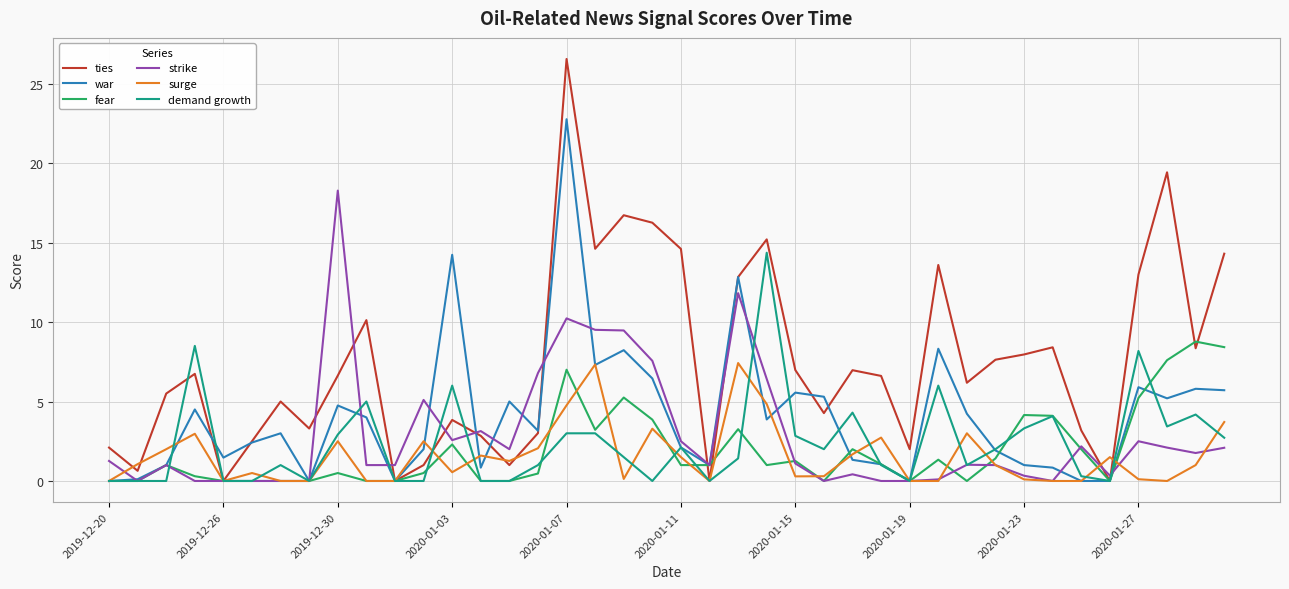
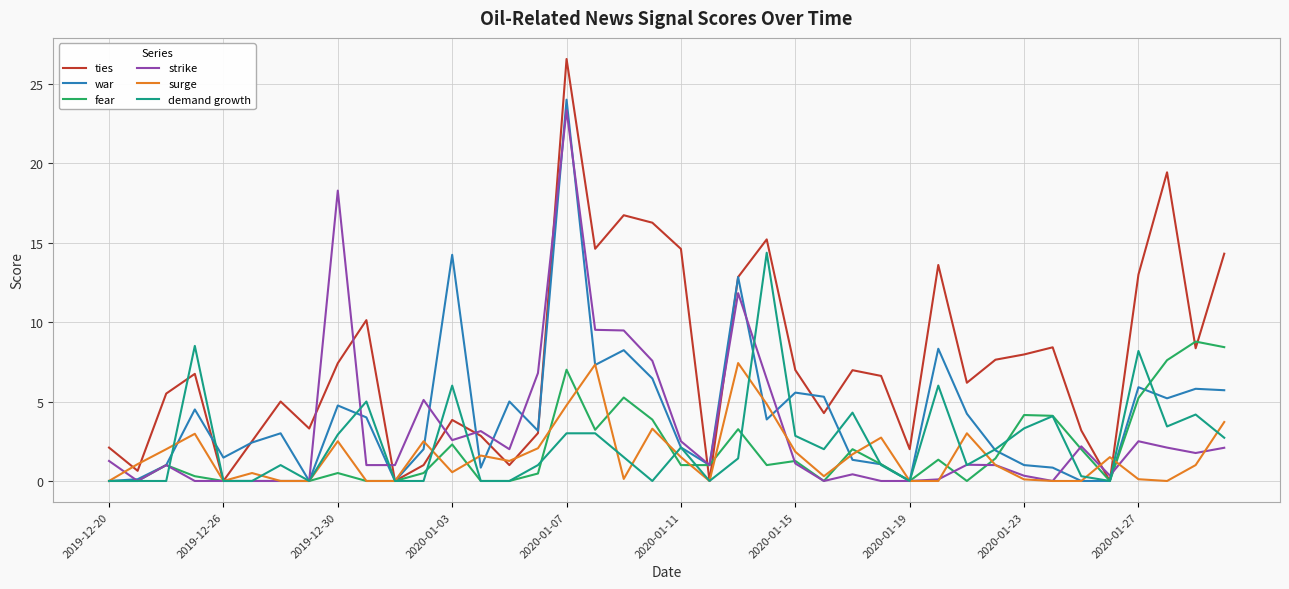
  {
    "ties": {
      "2019-12-20": 2.1,
-     "2019-12-30": 6.6,
+     "2019-12-30": 7.4,
      "2020-01-03": 3.8,
      "2020-01-07": 26.6,
      "2020-01-11": 14.6,
      "2020-01-15": 7.0,
      "2020-01-19": 2.0,
      "2020-01-23": 8.0,
      "2020-01-27": 13.0
    },
    "war": {
      "2019-12-26": 1.5,
      "2019-12-30": 4.8,
      "2020-01-03": 14.2,
-     "2020-01-07": 22.8,
+     "2020-01-07": 24.0,
      "2020-01-15": 5.6,
      "2020-01-23": 1.0,
      "2020-01-27": 5.9
    },
    "strike": {
      "2019-12-20": 1.3,
      "2019-12-30": 18.3,
      "2020-01-03": 2.6,
-     "2020-01-07": 10.2,
+     "2020-01-07": 23.3,
      "2020-01-11": 2.5,
      "2020-01-23": 0.3,
      "2020-01-27": 2.5
    },
    "surge": {
      "2019-12-30": 2.5,
      "2020-01-03": 0.6,
      "2020-01-07": 4.8,
      "2020-01-11": 1.5,
-     "2020-01-15": 0.3,
+     "2020-01-15": 1.8,
      "2020-01-23": 0.1,
      "2020-01-27": 0.1
    }
  }
